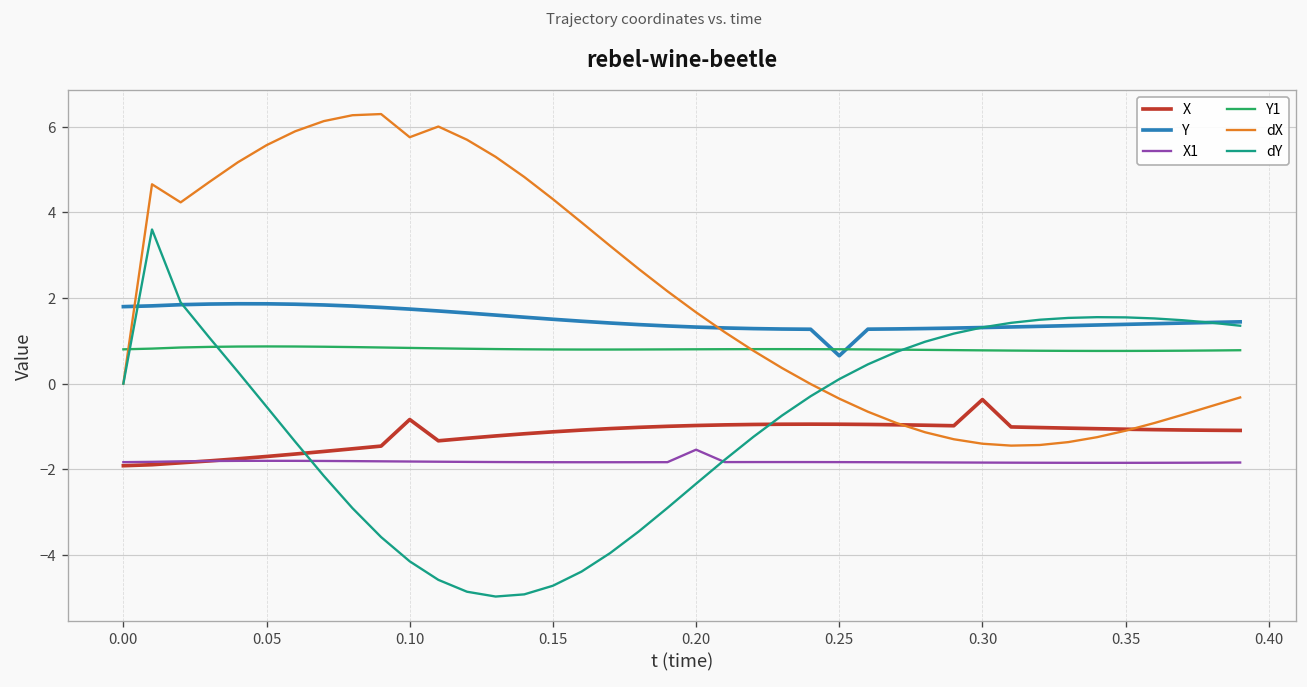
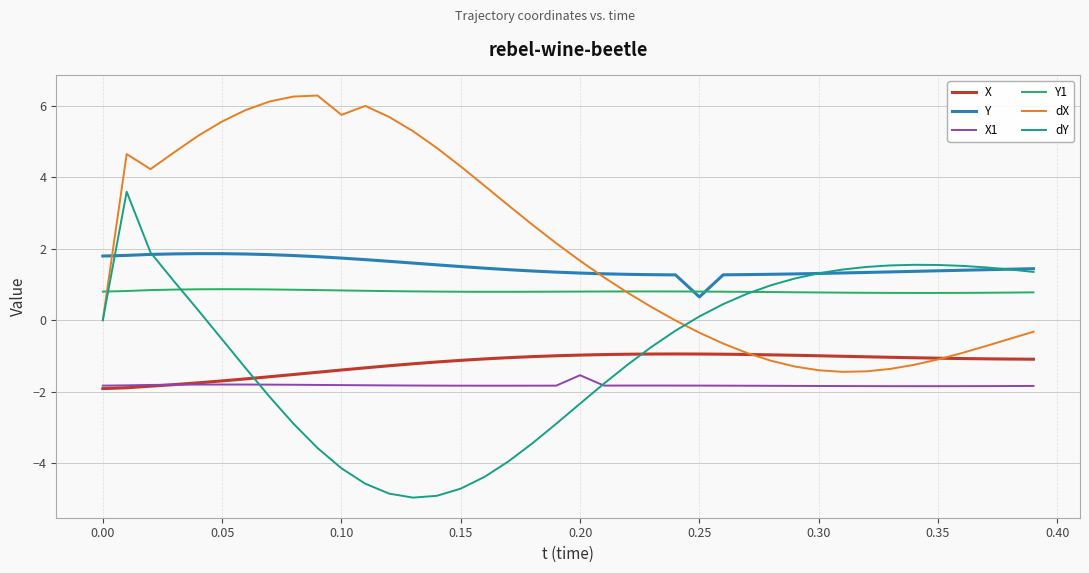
  {
    "X": {
      "0.00": -1.9,
      "0.05": -1.7,
-     "0.10": -0.8,
+     "0.10": -1.4,
      "0.15": -1.1,
      "0.20": -1.0,
      "0.25": -0.9,
-     "0.30": -0.4
+     "0.30": -1.0
    },
    "Y": {
      "0.00": 1.8,
      "0.05": 1.9,
      "0.10": 1.7,
      "0.15": 1.5,
      "0.20": 1.3,
      "0.25": 0.7,
      "0.35": 1.4
    },
    "X1": {
      "0.00": -1.8,
      "0.05": -1.8,
      "0.10": -1.8,
      "0.15": -1.8,
      "0.20": -1.5,
      "0.25": -1.8,
      "0.30": -1.8,
      "0.35": -1.8
    },
    "dX": {
      "0.05": 5.6,
      "0.10": 5.8,
      "0.15": 4.3,
      "0.20": 1.7,
      "0.25": -0.4,
      "0.30": -1.4
    }
  }
